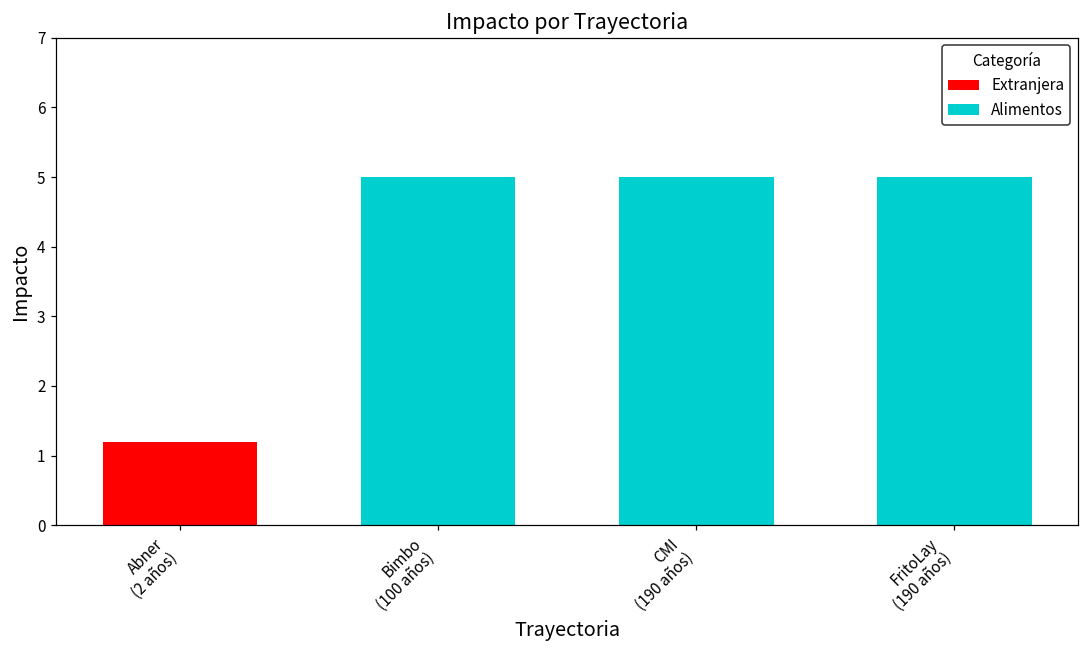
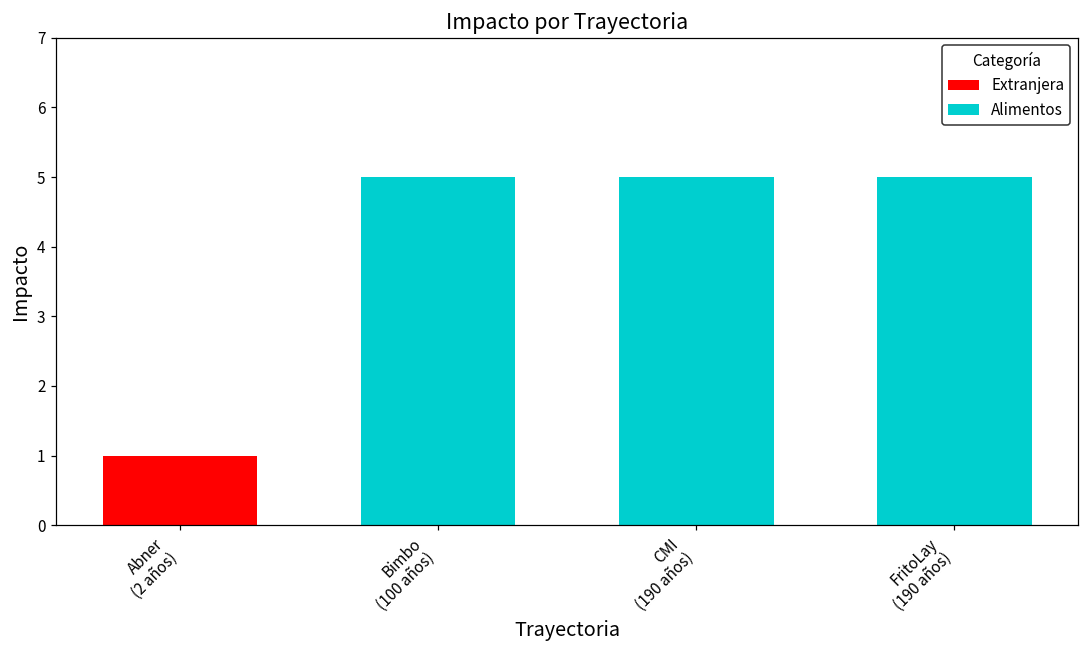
  {
-   "Abner (2 años)": 1.2,
+   "Abner (2 años)": 1.0,
    "Bimbo (100 años)": 5.0,
    "CMI (190 años)": 5.0,
    "FritoLay (190 años)": 5.0
  }
